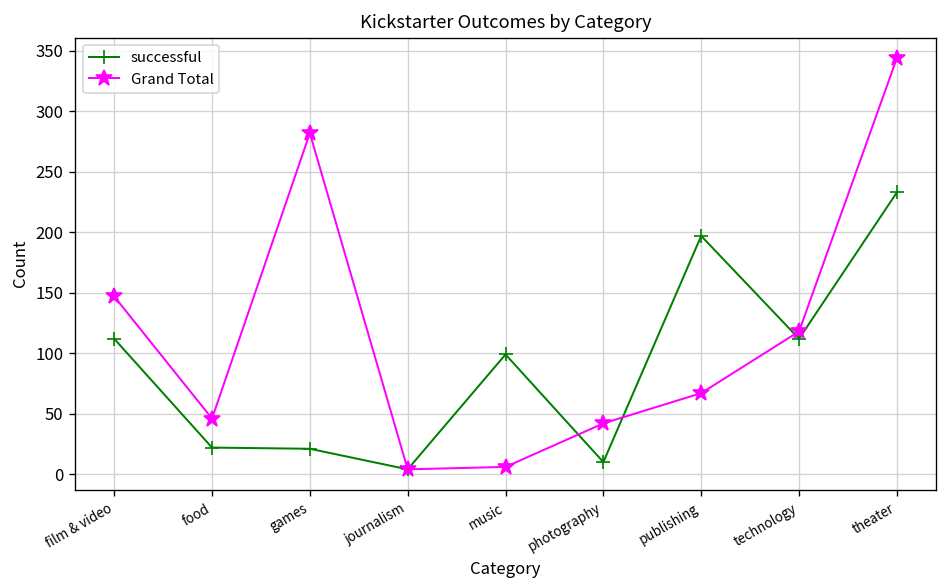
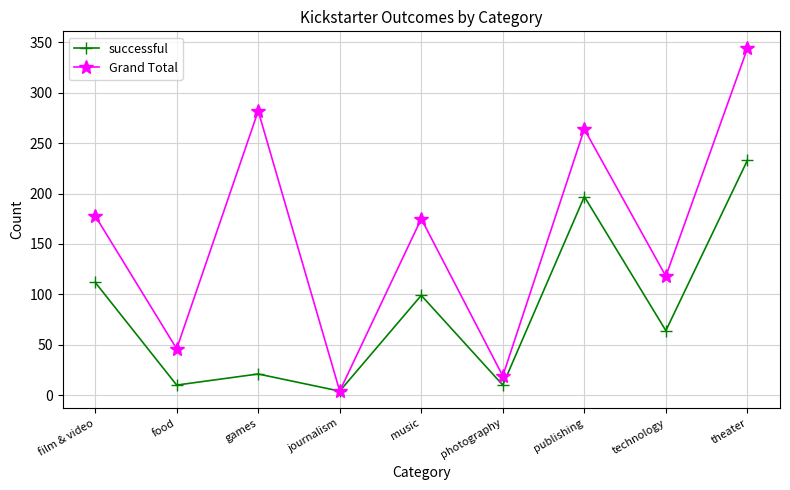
  {
    "successful": {
      "film & video": 112,
-     "food": 22,
+     "food": 10,
      "games": 21,
      "music": 99,
      "photography": 10,
      "publishing": 197,
-     "technology": 112,
+     "technology": 64,
      "theater": 233
    },
    "Grand Total": {
-     "film & video": 147,
+     "film & video": 178,
      "food": 46,
      "games": 282,
-     "music": 6,
-     "photography": 42,
-     "publishing": 67,
+     "music": 175,
+     "photography": 19,
+     "publishing": 264,
      "technology": 118,
      "theater": 344
    }
  }
